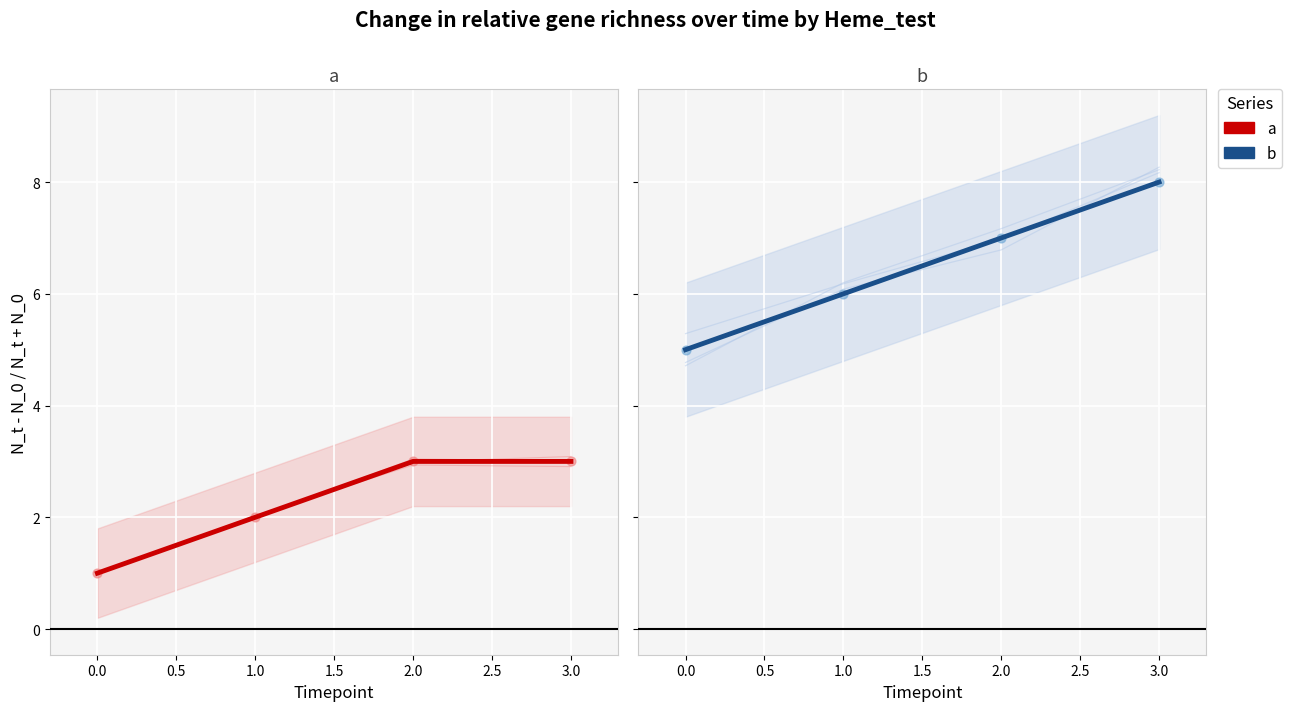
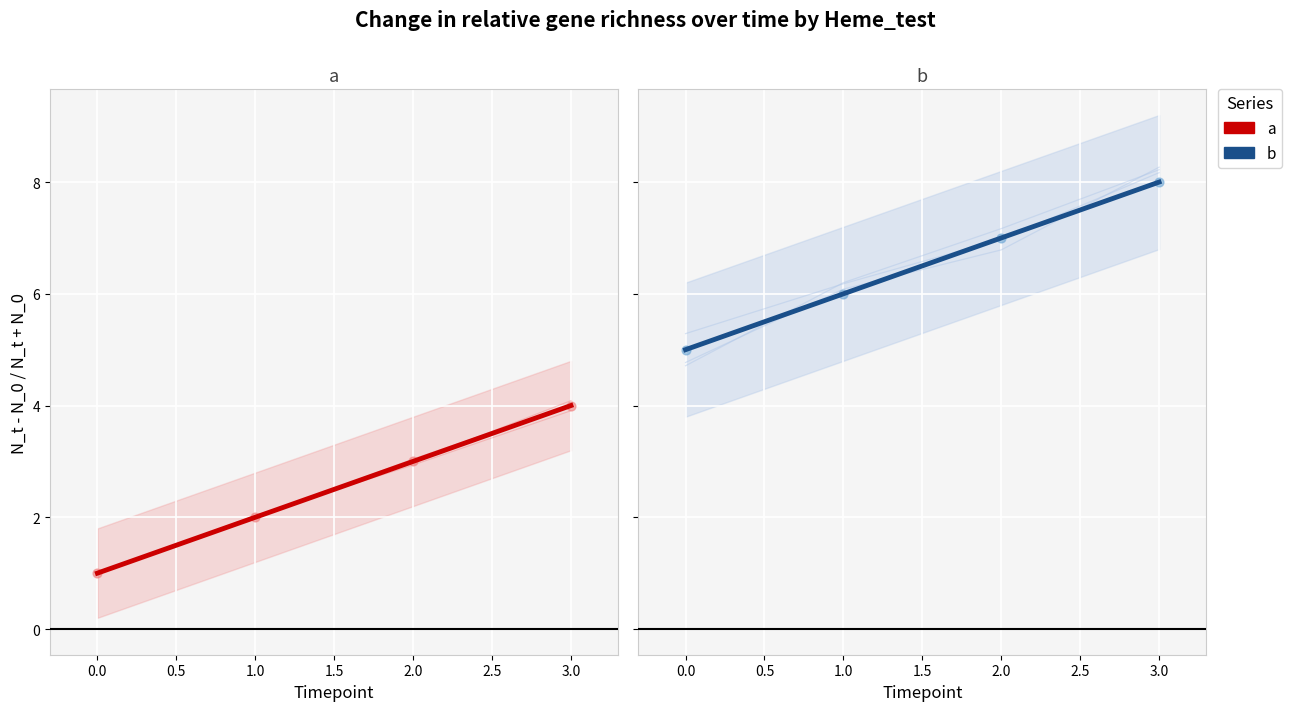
  {
    "a": {
      "a": {
-       "3.0": 3
+       "3.0": 4
      }
    }
  }
